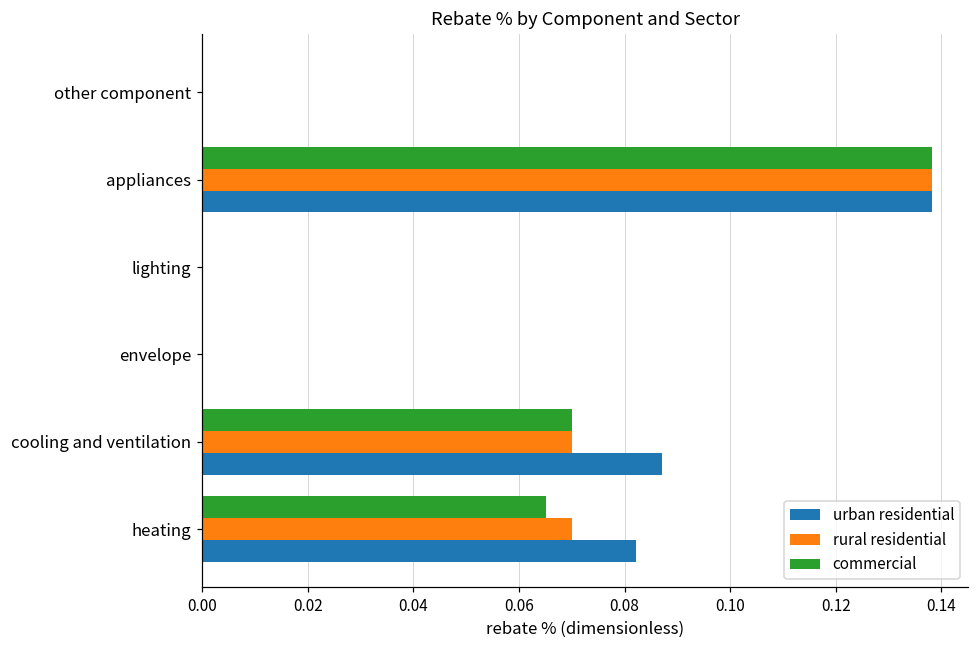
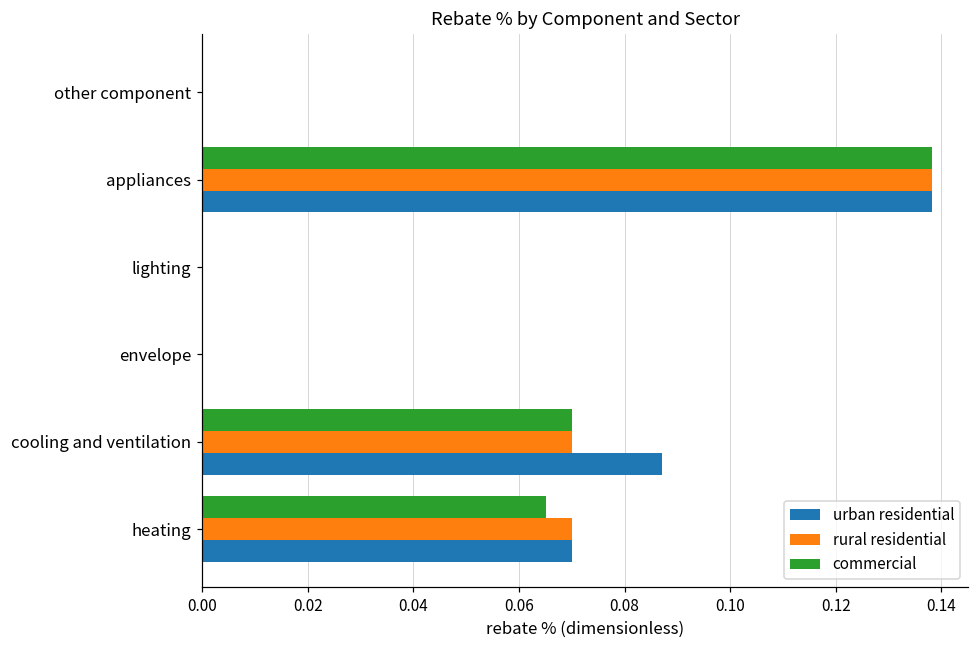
  {
    "urban residential": {
      "other component": 0.000,
      "appliances": 0.138,
      "lighting": 0.000,
      "envelope": 0.000,
      "cooling and ventilation": 0.087,
-     "heating": 0.082
+     "heating": 0.070
    },
    "rural residential": {
      "other component": 0.000,
      "appliances": 0.138,
      "lighting": 0.000,
      "envelope": 0.000,
      "cooling and ventilation": 0.070,
      "heating": 0.070
    },
    "commercial": {
      "other component": 0.000,
      "appliances": 0.138,
      "lighting": 0.000,
      "envelope": 0.000,
      "cooling and ventilation": 0.070,
      "heating": 0.065
    }
  }
